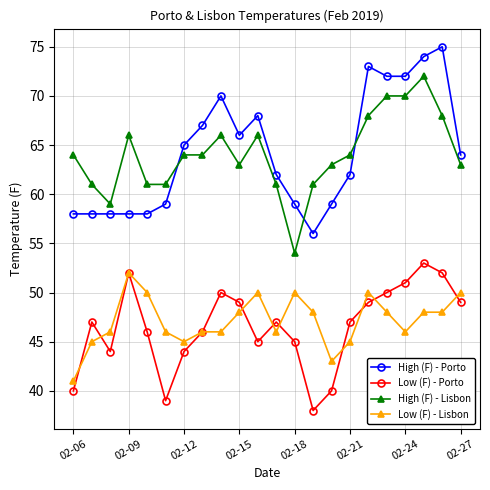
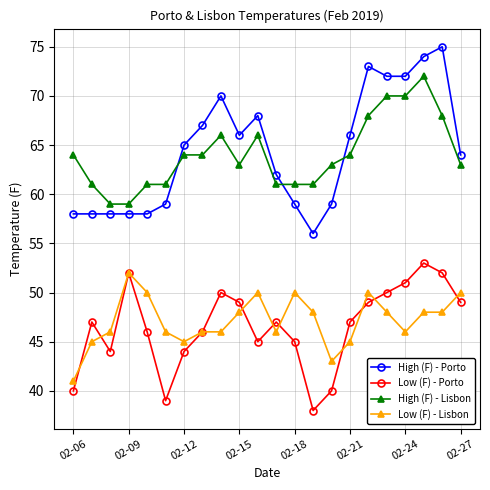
  {
    "High (F) - Porto": {
      "02-06": 58,
      "02-09": 58,
      "02-12": 65,
      "02-15": 66,
      "02-18": 59,
-     "02-21": 62,
+     "02-21": 66,
      "02-24": 72,
      "02-27": 64
    },
    "Low (F) - Porto": {
      "02-06": 40,
      "02-12": 44,
      "02-15": 49,
      "02-18": 45,
      "02-21": 47,
      "02-24": 51,
      "02-27": 49
    },
    "High (F) - Lisbon": {
      "02-06": 64,
-     "02-09": 66,
+     "02-09": 59,
      "02-12": 64,
      "02-15": 63,
-     "02-18": 54,
+     "02-18": 61,
      "02-21": 64,
      "02-24": 70,
      "02-27": 63
    },
    "Low (F) - Lisbon": {
      "02-06": 41,
      "02-12": 45,
      "02-15": 48,
      "02-18": 50,
      "02-21": 45,
      "02-24": 46,
      "02-27": 50
    }
  }
